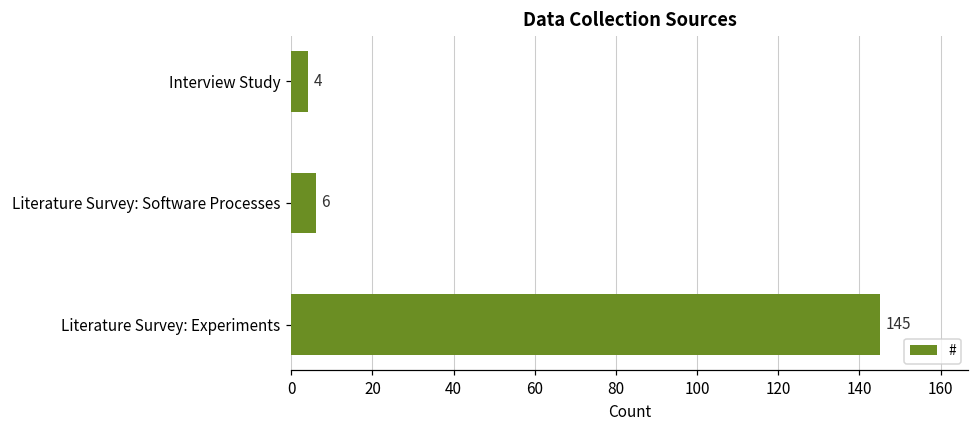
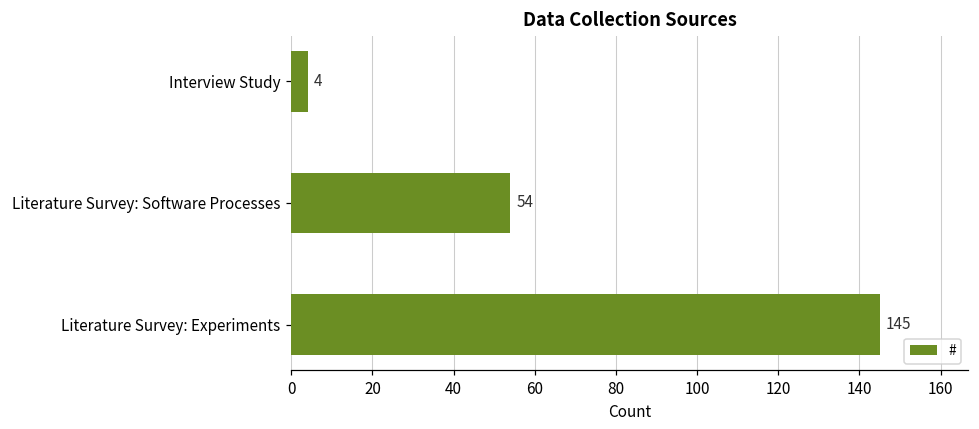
  {
    "Interview Study": 4,
-   "Literature Survey: Software Processes": 6,
+   "Literature Survey: Software Processes": 54,
    "Literature Survey: Experiments": 145
  }
